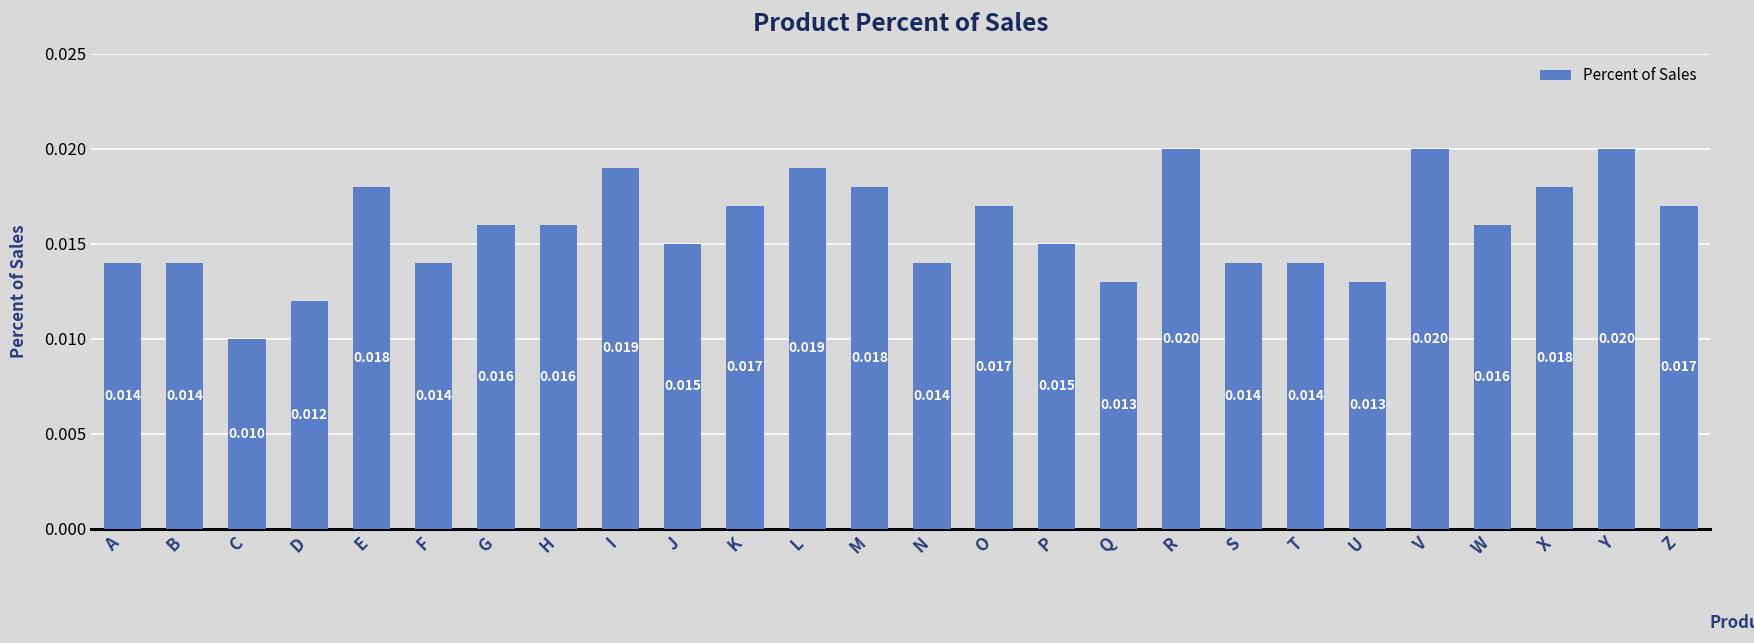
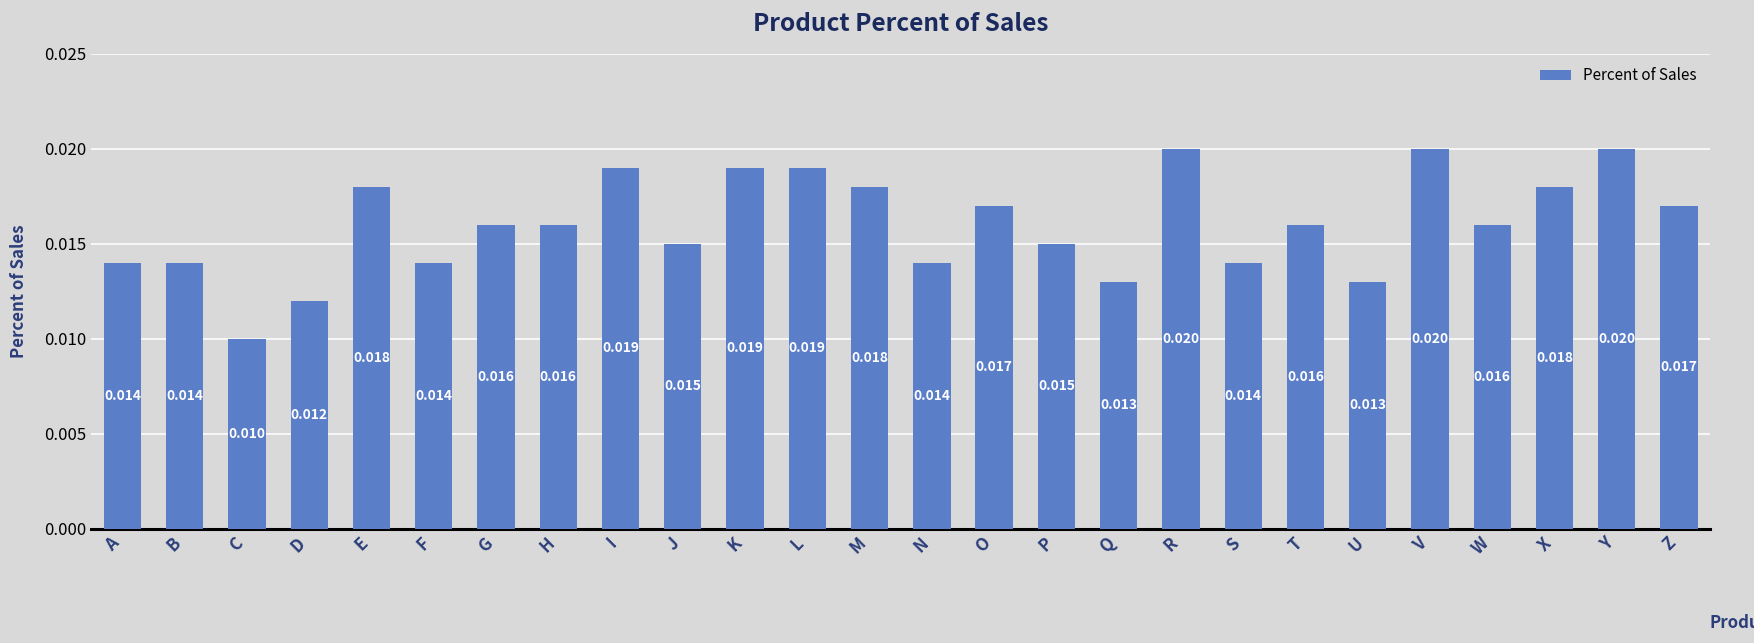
  {
    "A": 0.014,
    "B": 0.014,
    "C": 0.010,
    "D": 0.012,
    "E": 0.018,
    "F": 0.014,
    "G": 0.016,
    "H": 0.016,
    "I": 0.019,
    "J": 0.015,
-   "K": 0.017,
+   "K": 0.019,
    "L": 0.019,
    "M": 0.018,
    "N": 0.014,
    "O": 0.017,
    "P": 0.015,
    "Q": 0.013,
    "R": 0.020,
    "S": 0.014,
-   "T": 0.014,
+   "T": 0.016,
    "U": 0.013,
    "V": 0.020,
    "W": 0.016,
    "X": 0.018,
    "Y": 0.020,
    "Z": 0.017
  }
